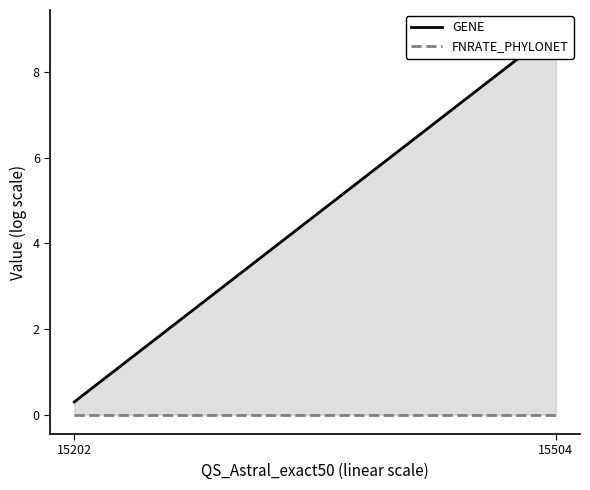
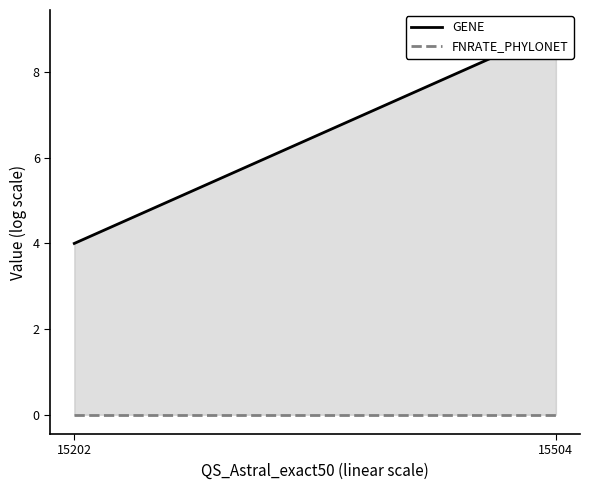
  {
    "GENE": {
-     "15202": 0.3
+     "15202": 4.0
    },
    "FNRATE_PHYLONET": {
      "15202": 0.0,
      "15504": 0.0
    }
  }
